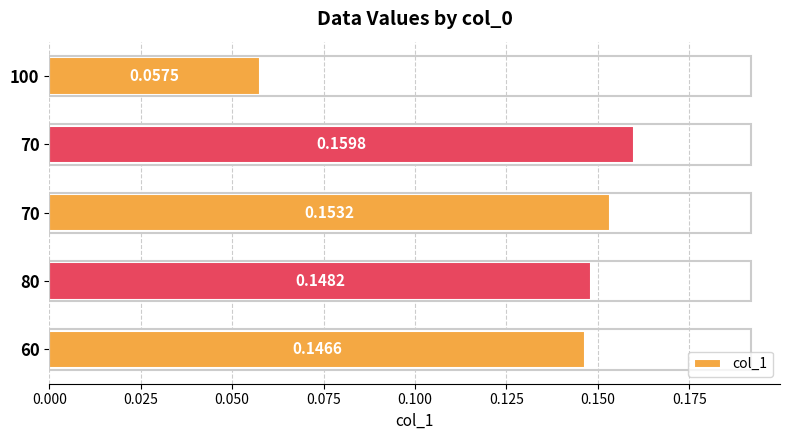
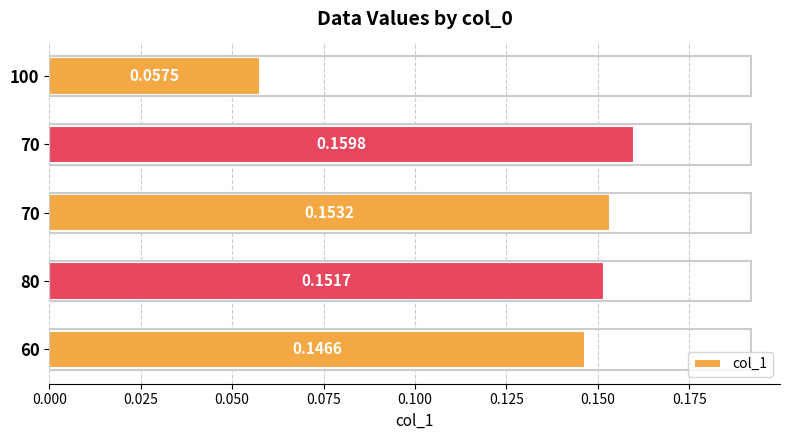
  {
    "100": 0.0575,
-   "80": 0.1482,
+   "80": 0.1517,
    "60": 0.1466
  }
